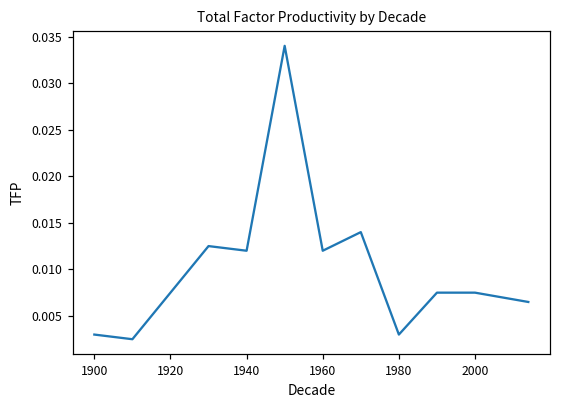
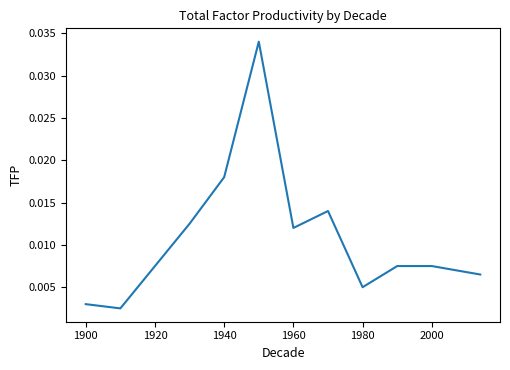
  {
    "1900": 0.003,
    "1920": 0.008,
-   "1940": 0.012,
+   "1940": 0.018,
    "1960": 0.012,
-   "1980": 0.003,
+   "1980": 0.005,
    "2000": 0.008
  }
